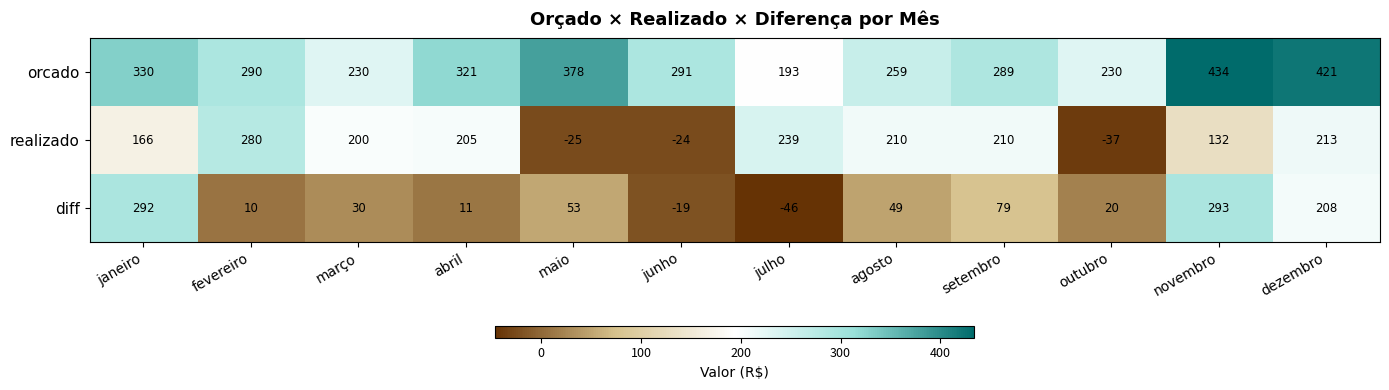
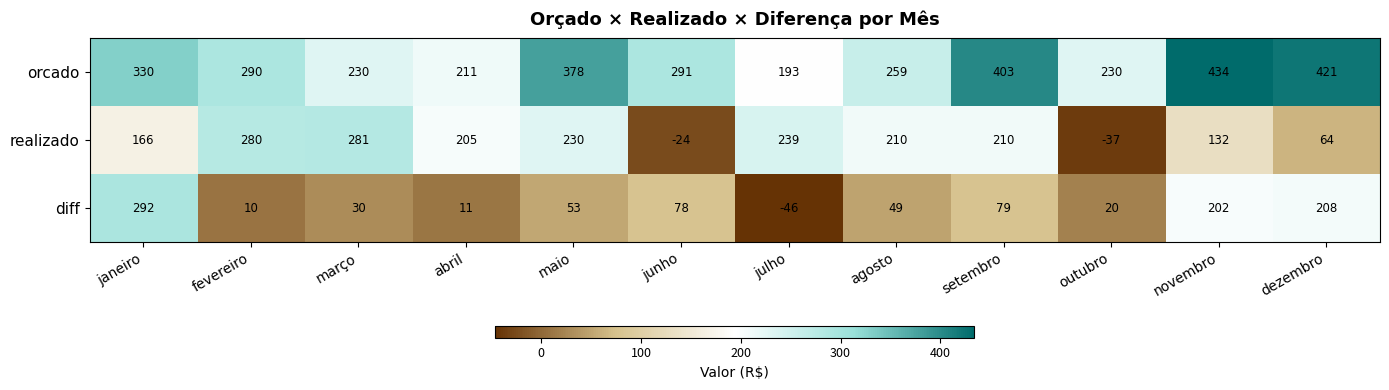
  {
    "orcado": {
      "janeiro": 330,
      "fevereiro": 290,
      "março": 230,
-     "abril": 321,
+     "abril": 211,
      "maio": 378,
      "junho": 291,
      "julho": 193,
      "agosto": 259,
-     "setembro": 289,
+     "setembro": 403,
      "outubro": 230,
      "novembro": 434,
      "dezembro": 421
    },
    "realizado": {
      "janeiro": 166,
      "fevereiro": 280,
-     "março": 200,
+     "março": 281,
      "abril": 205,
-     "maio": -25,
+     "maio": 230,
      "junho": -24,
      "julho": 239,
      "agosto": 210,
      "setembro": 210,
      "outubro": -37,
      "novembro": 132,
-     "dezembro": 213
+     "dezembro": 64
    },
    "diff": {
      "janeiro": 292,
      "fevereiro": 10,
      "março": 30,
      "abril": 11,
      "maio": 53,
-     "junho": -19,
+     "junho": 78,
      "julho": -46,
      "agosto": 49,
      "setembro": 79,
      "outubro": 20,
-     "novembro": 293,
+     "novembro": 202,
      "dezembro": 208
    }
  }
